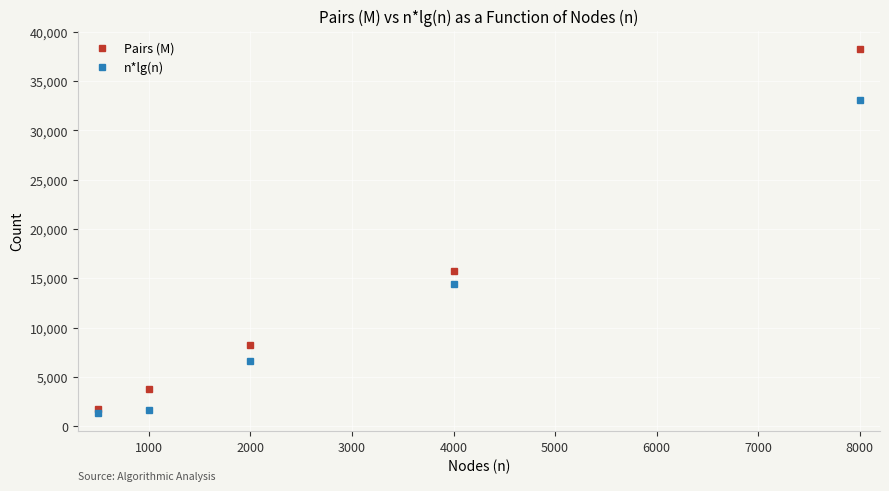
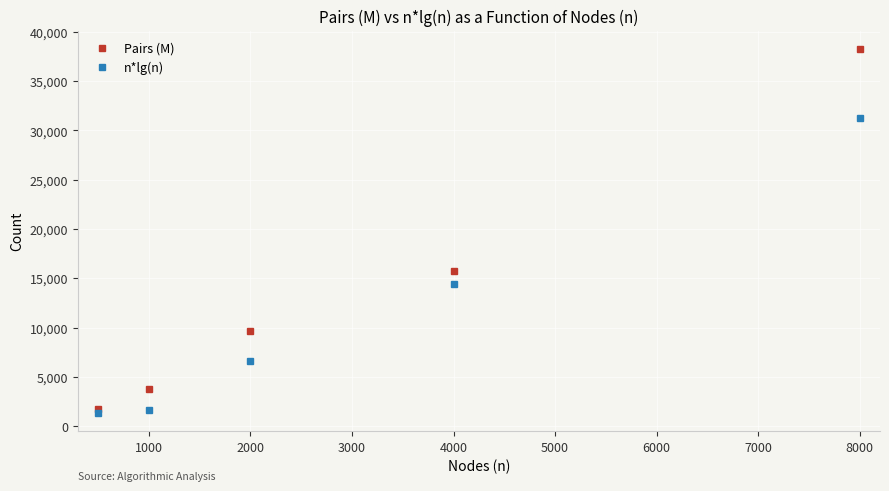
  {
    "Pairs (M)": {
      "1000": "4,000",
-     "2000": "8,000",
+     "2000": "10,000",
      "4000": "16,000",
      "8000": "38,000"
    },
    "n*lg(n)": {
      "1000": "2,000",
      "2000": "7,000",
      "4000": "14,000",
-     "8000": "33,000"
+     "8000": "31,000"
    }
  }
